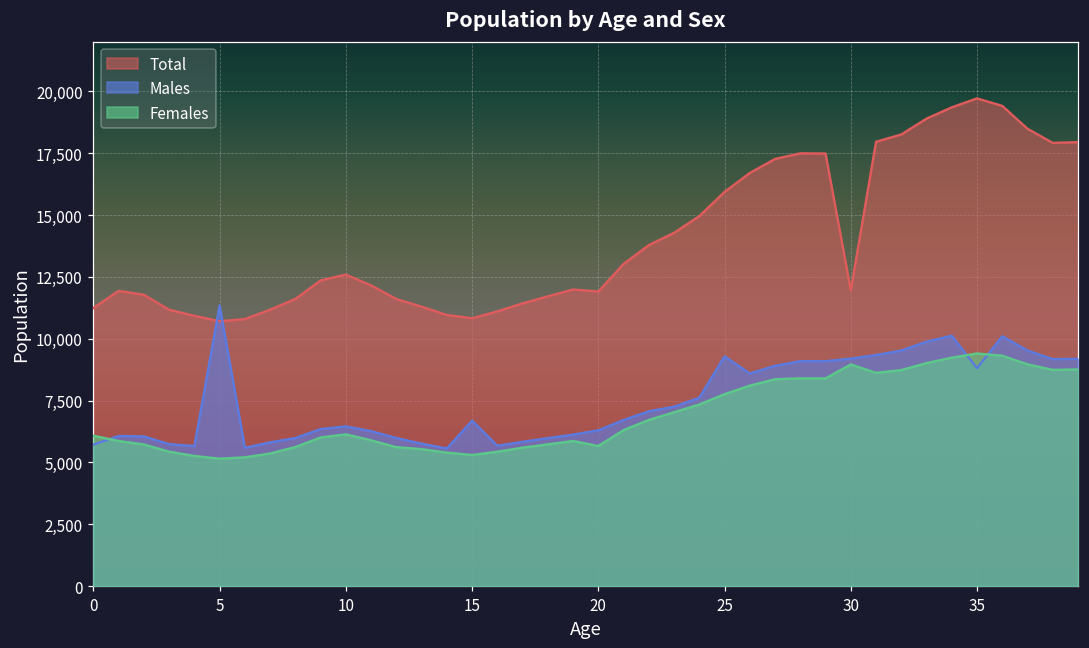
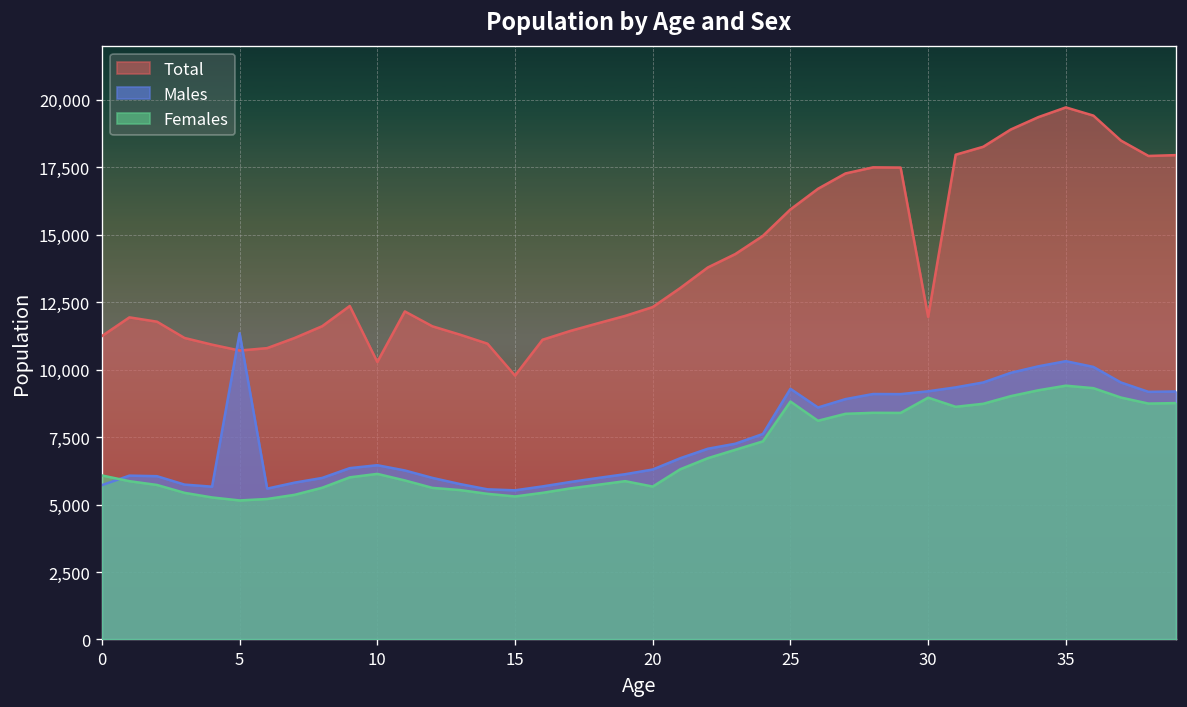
  {
    "Total": {
      "0": "11,200",
      "5": "10,700",
-     "10": "12,600",
-     "15": "10,800",
-     "20": "11,900",
+     "10": "10,300",
+     "15": "9,800",
+     "20": "12,300",
      "25": "15,900",
      "30": "12,000",
      "35": "19,700"
    },
    "Males": {
      "0": "5,700",
      "5": "11,300",
      "10": "6,500",
-     "15": "6,700",
+     "15": "5,500",
      "20": "6,300",
      "25": "9,300",
      "30": "9,200",
-     "35": "8,800"
+     "35": "10,300"
    },
    "Females": {
      "0": "6,100",
      "5": "5,200",
      "10": "6,100",
      "15": "5,300",
      "20": "5,700",
-     "25": "7,800",
+     "25": "8,800",
      "30": "9,000",
      "35": "9,400"
    }
  }
